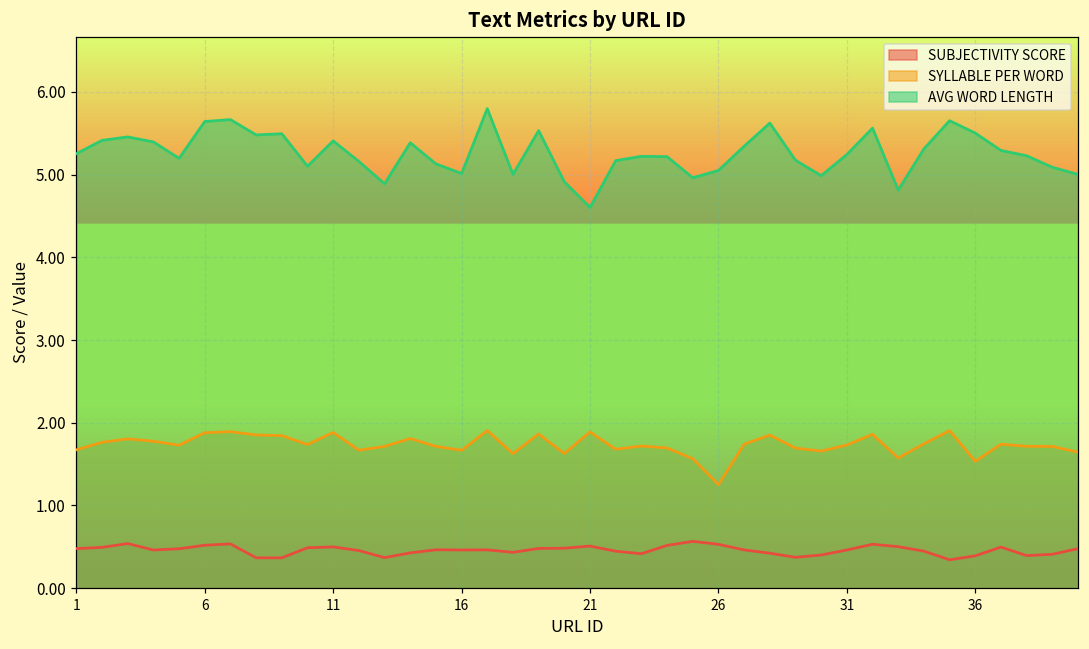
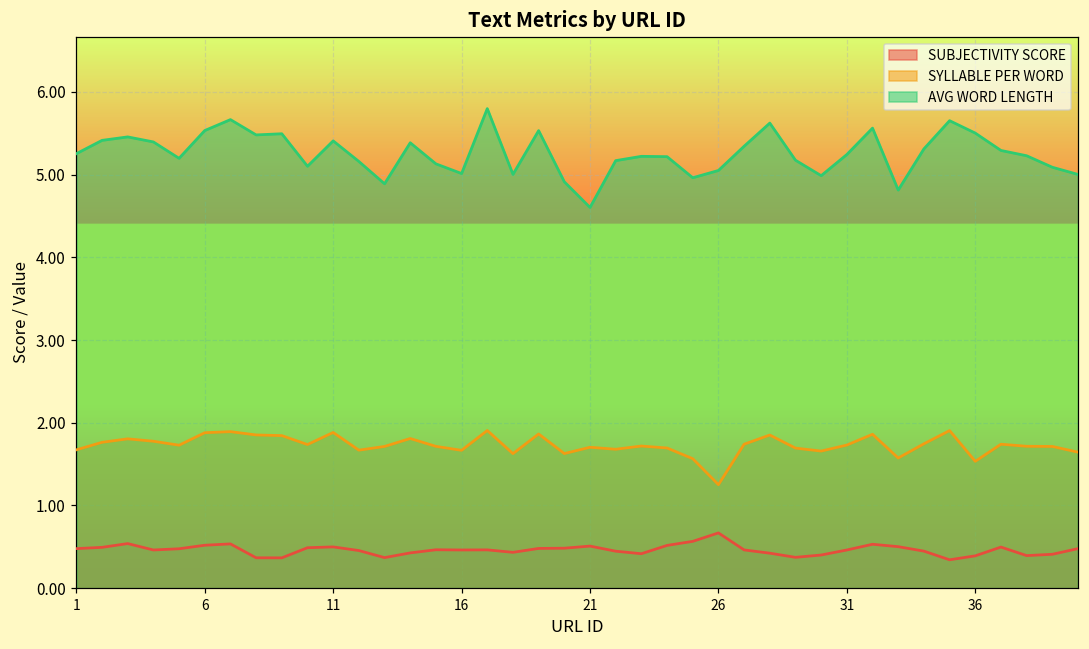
  {
    "SUBJECTIVITY SCORE": {
      "1": 0.5,
      "6": 0.5,
      "11": 0.5,
      "16": 0.5,
      "21": 0.5,
-     "26": 0.5,
+     "26": 0.7,
      "31": 0.5,
      "36": 0.4
    },
    "SYLLABLE PER WORD": {
      "1": 1.7,
      "6": 1.9,
      "11": 1.9,
      "16": 1.7,
-     "21": 1.9,
+     "21": 1.7,
      "26": 1.3,
      "31": 1.7,
      "36": 1.5
    },
    "AVG WORD LENGTH": {
      "1": 5.3,
-     "6": 5.6,
+     "6": 5.5,
      "11": 5.4,
      "16": 5.0,
      "21": 4.6,
      "26": 5.1,
      "31": 5.2,
      "36": 5.5
    }
  }
